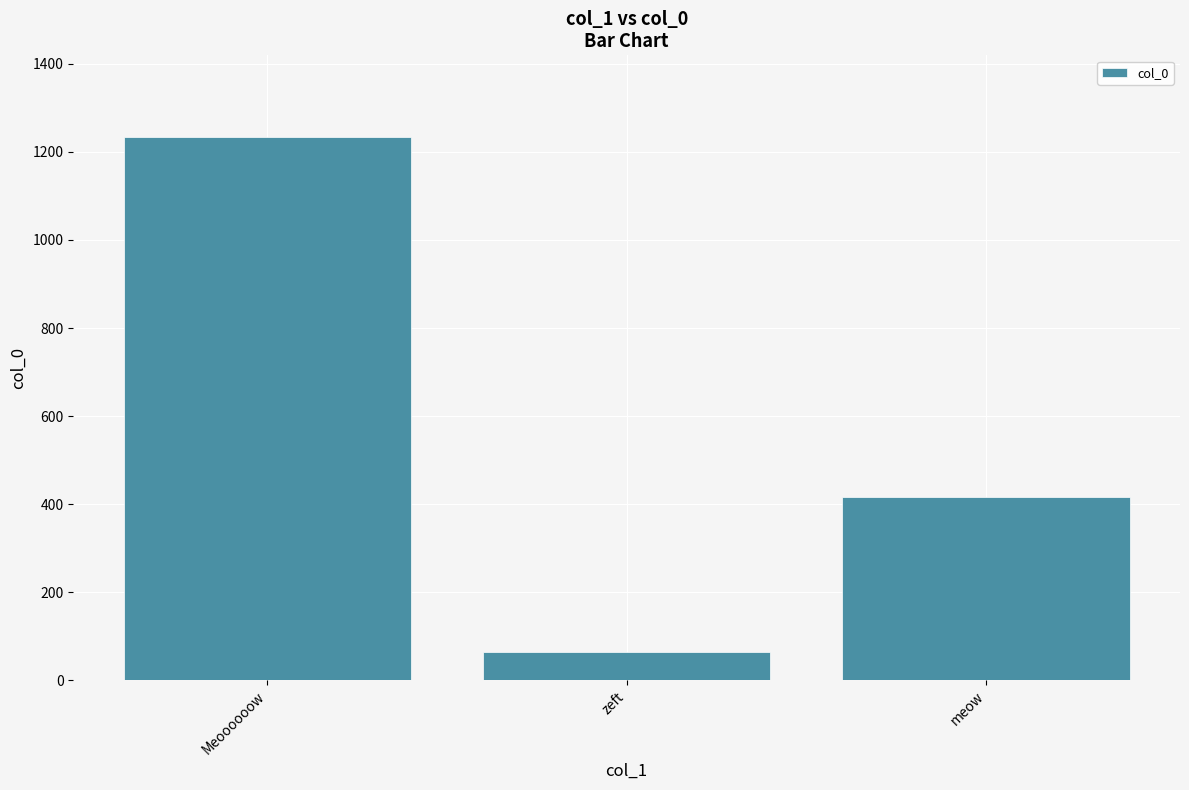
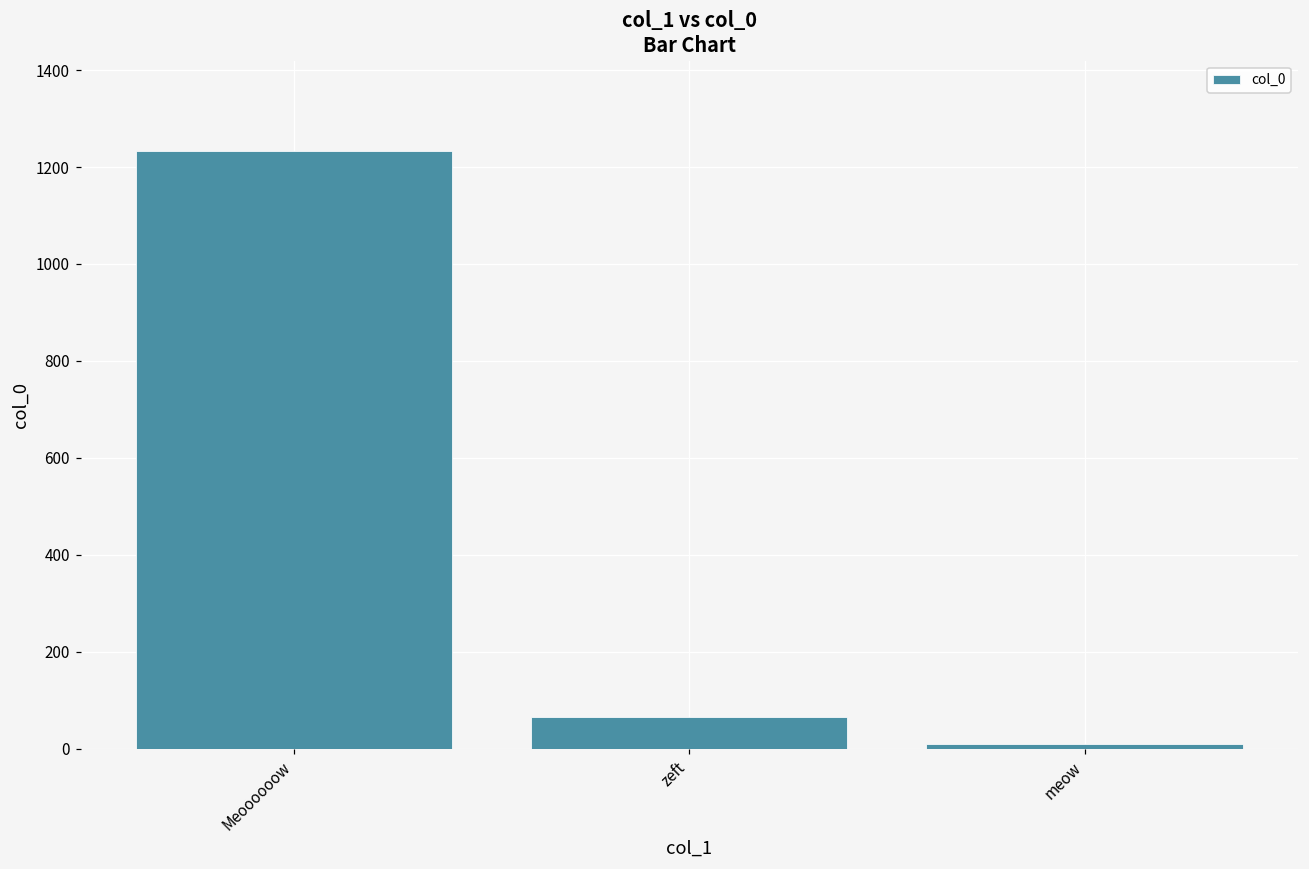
  {
    "Meoooooow": 1230,
    "zeft": 60,
-   "meow": 420
+   "meow": 10
  }
